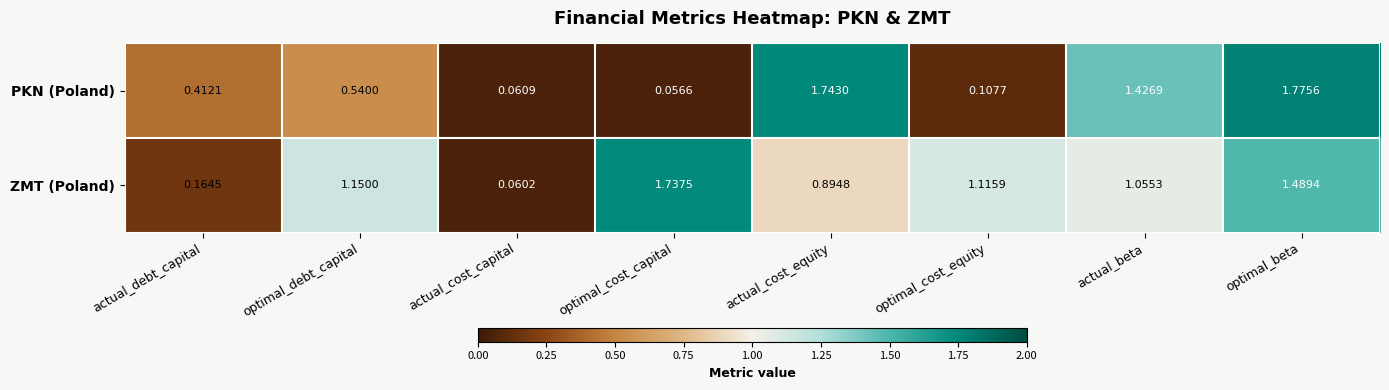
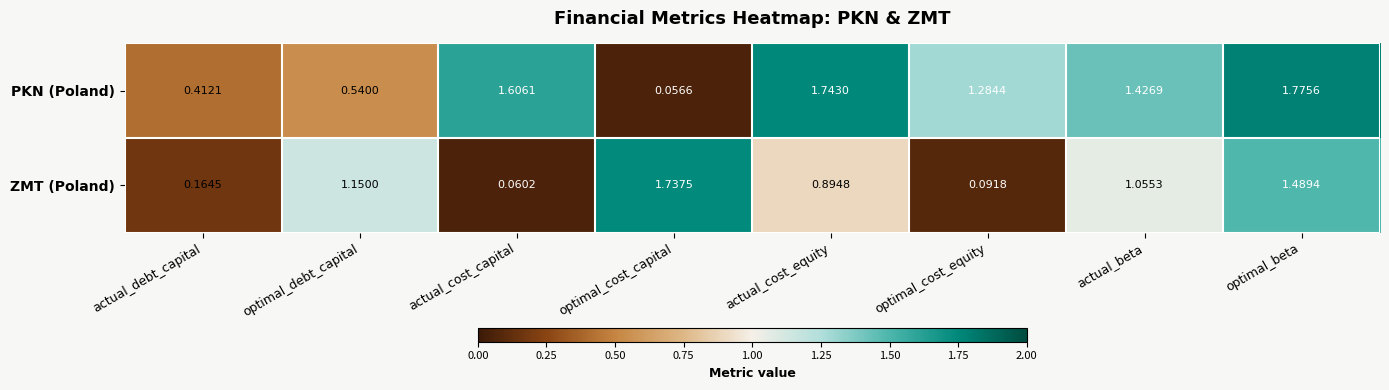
  {
    "PKN (Poland)": {
      "actual_debt_capital": 0.4121,
      "optimal_debt_capital": 0.5400,
-     "actual_cost_capital": 0.0609,
+     "actual_cost_capital": 1.6061,
      "optimal_cost_capital": 0.0566,
      "actual_cost_equity": 1.7430,
-     "optimal_cost_equity": 0.1077,
+     "optimal_cost_equity": 1.2844,
      "actual_beta": 1.4269,
      "optimal_beta": 1.7756
    },
    "ZMT (Poland)": {
      "actual_debt_capital": 0.1645,
      "optimal_debt_capital": 1.1500,
      "actual_cost_capital": 0.0602,
      "optimal_cost_capital": 1.7375,
      "actual_cost_equity": 0.8948,
-     "optimal_cost_equity": 1.1159,
+     "optimal_cost_equity": 0.0918,
      "actual_beta": 1.0553,
      "optimal_beta": 1.4894
    }
  }
